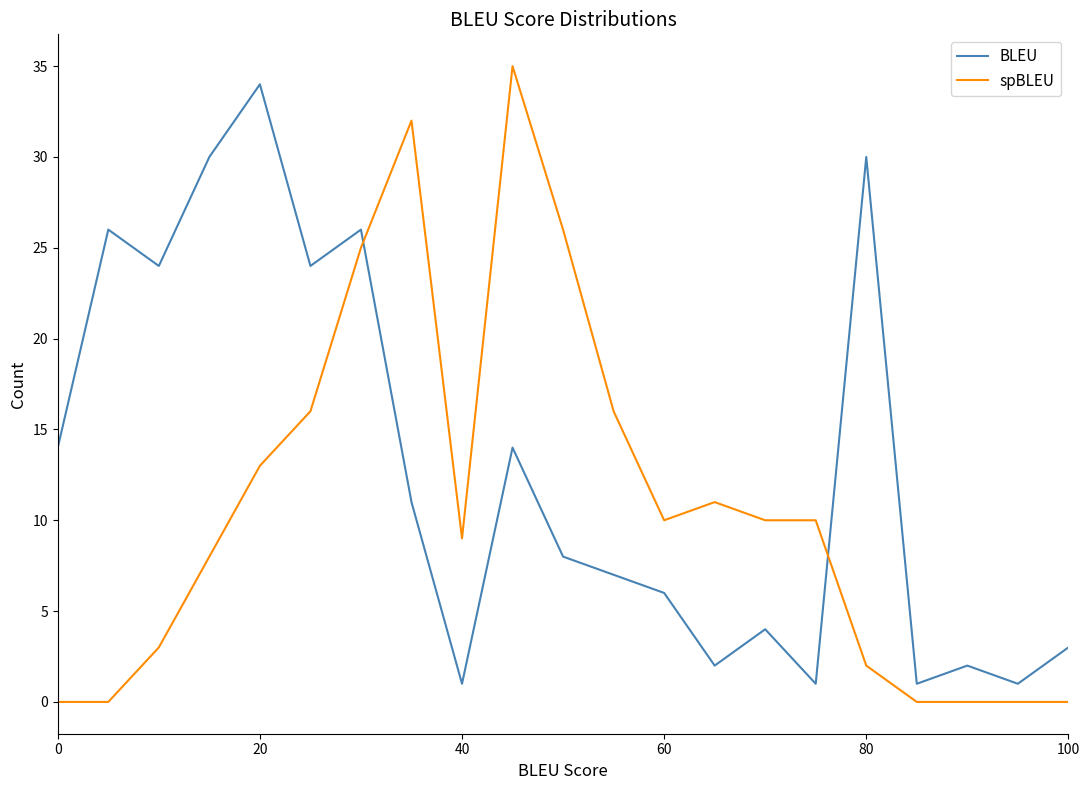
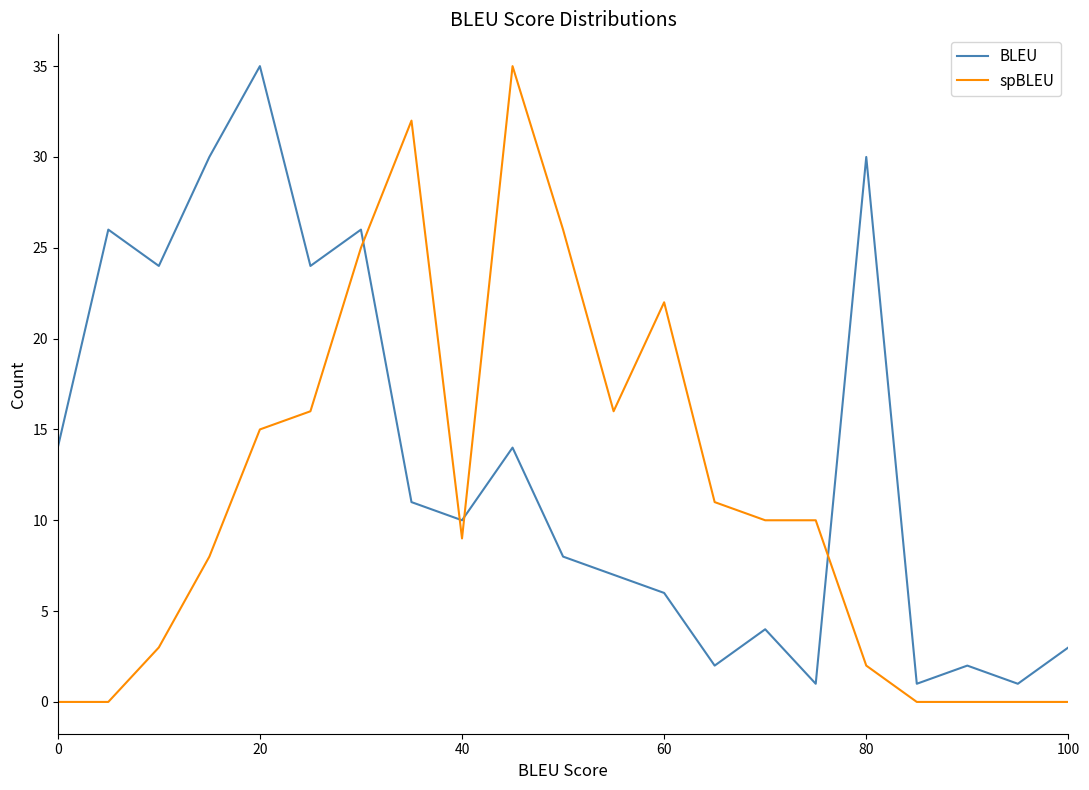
  {
    "BLEU": {
      "0": 14,
-     "20": 34,
-     "40": 1,
+     "20": 35,
+     "40": 10,
      "60": 6,
      "80": 30,
      "100": 3
    },
    "spBLEU": {
      "0": 0,
-     "20": 13,
+     "20": 15,
      "40": 9,
-     "60": 10,
+     "60": 22,
      "80": 2,
      "100": 0
    }
  }
